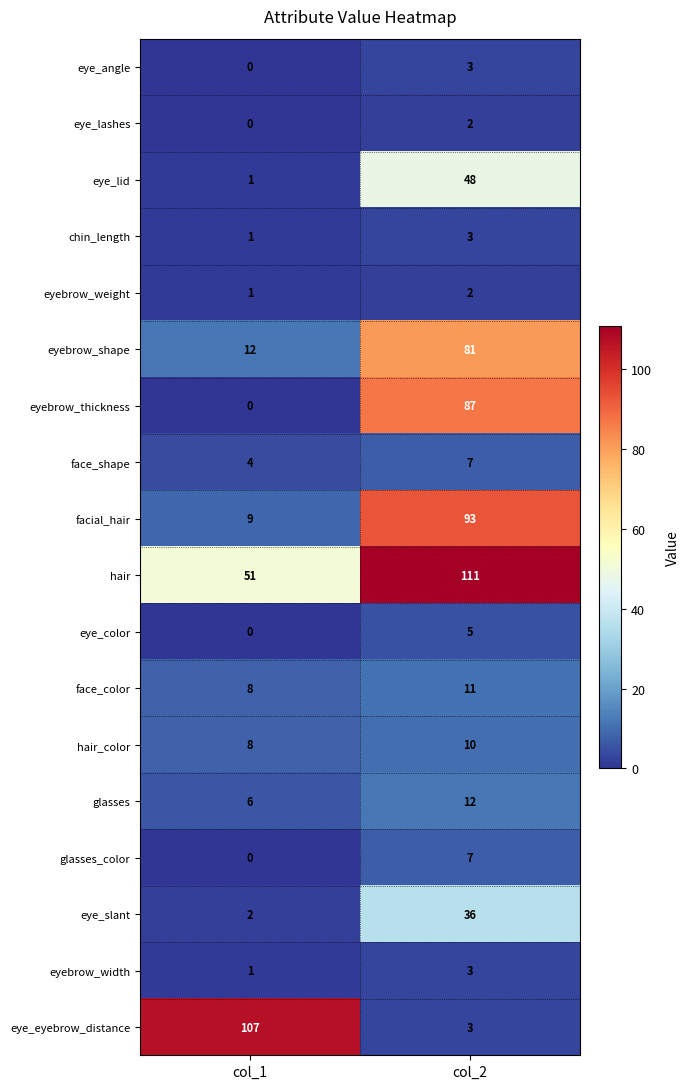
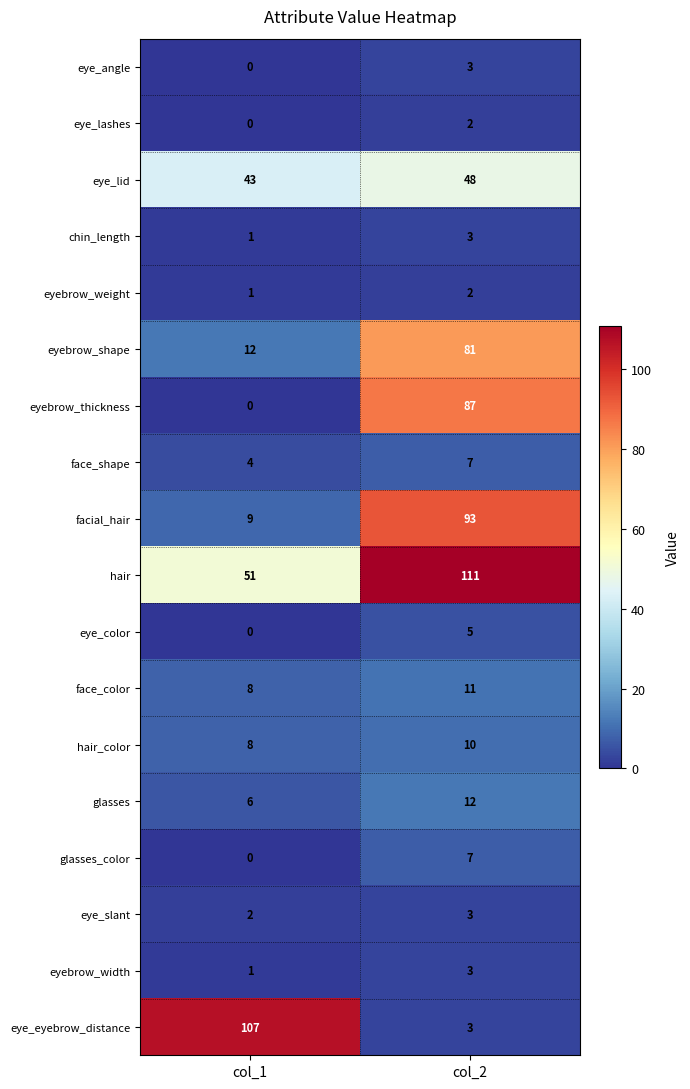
  {
    "eye_angle": {
      "col_1": 0,
      "col_2": 3
    },
    "eye_lashes": {
      "col_1": 0,
      "col_2": 2
    },
    "eye_lid": {
-     "col_1": 1,
+     "col_1": 43,
      "col_2": 48
    },
    "chin_length": {
      "col_1": 1,
      "col_2": 3
    },
    "eyebrow_weight": {
      "col_1": 1,
      "col_2": 2
    },
    "eyebrow_shape": {
      "col_1": 12,
      "col_2": 81
    },
    "eyebrow_thickness": {
      "col_1": 0,
      "col_2": 87
    },
    "face_shape": {
      "col_1": 4,
      "col_2": 7
    },
    "facial_hair": {
      "col_1": 9,
      "col_2": 93
    },
    "hair": {
      "col_1": 51,
      "col_2": 111
    },
    "eye_color": {
      "col_1": 0,
      "col_2": 5
    },
    "face_color": {
      "col_1": 8,
      "col_2": 11
    },
    "hair_color": {
      "col_1": 8,
      "col_2": 10
    },
    "glasses": {
      "col_1": 6,
      "col_2": 12
    },
    "glasses_color": {
      "col_1": 0,
      "col_2": 7
    },
    "eye_slant": {
      "col_1": 2,
-     "col_2": 36
+     "col_2": 3
    },
    "eyebrow_width": {
      "col_1": 1,
      "col_2": 3
    },
    "eye_eyebrow_distance": {
      "col_1": 107,
      "col_2": 3
    }
  }
